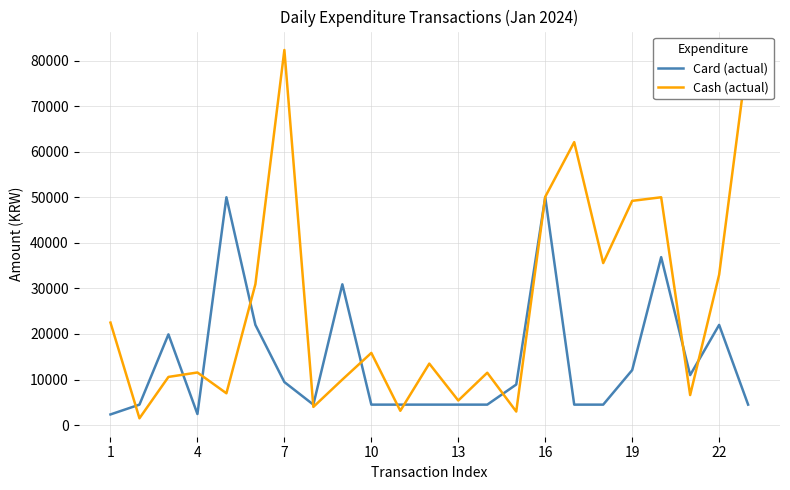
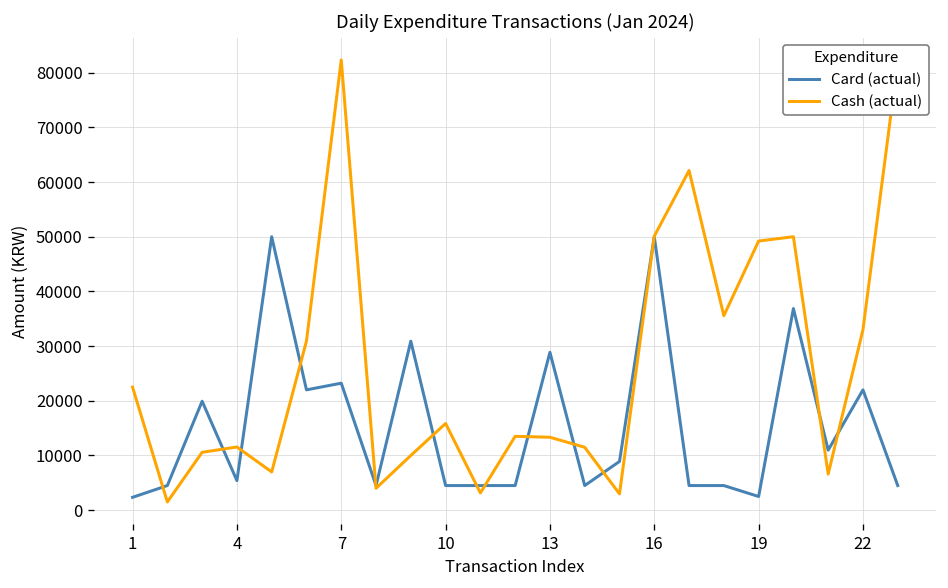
  {
    "Card (actual)": {
      "1": 2000,
-     "4": 2000,
-     "7": 9000,
+     "4": 5000,
+     "7": 23000,
      "10": 5000,
-     "13": 5000,
-     "19": 12000,
+     "13": 29000,
+     "19": 3000,
      "22": 22000
    },
    "Cash (actual)": {
      "1": 23000,
      "4": 12000,
      "7": 82000,
      "10": 16000,
-     "13": 5000,
+     "13": 13000,
      "19": 49000,
      "22": 33000
    }
  }
